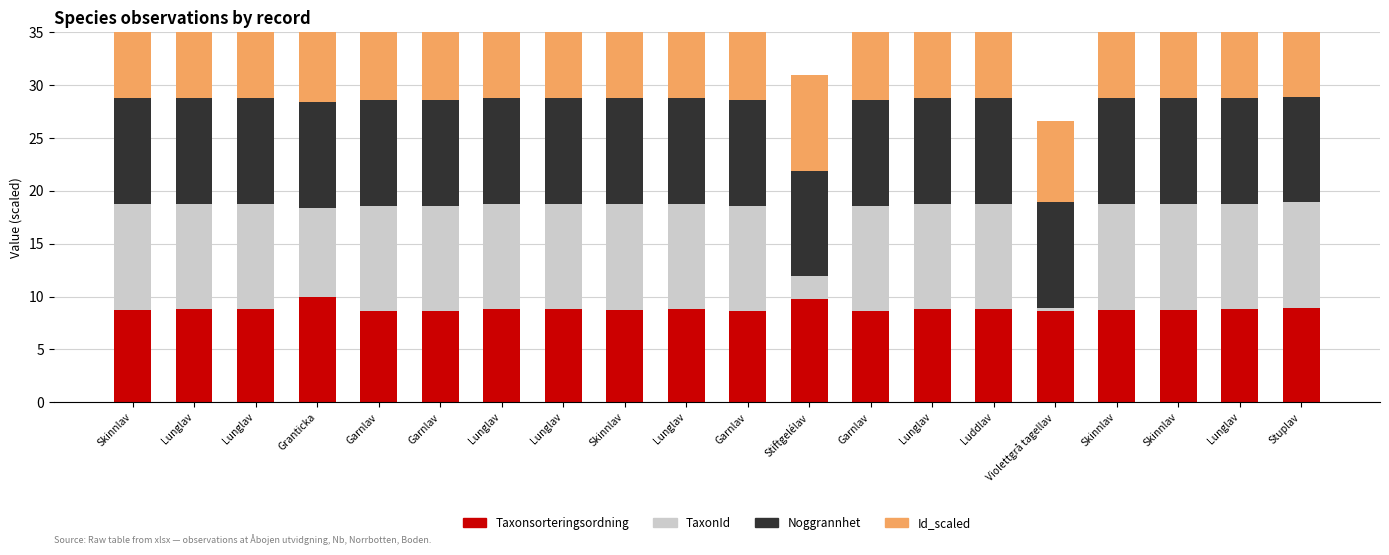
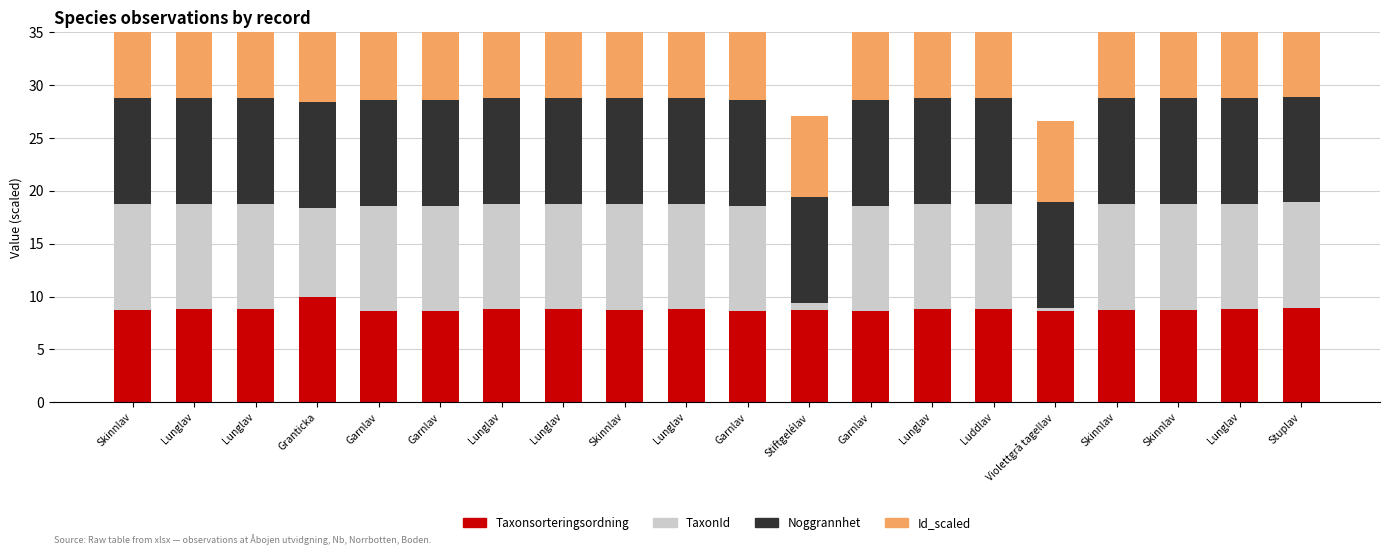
  {
    "Taxonsorteringsordning": {
      "Granticka": 10.0,
-     "Stiftgelélav": 9.8,
+     "Stiftgelélav": 8.8,
      "Luddlav": 8.8,
      "Violettgrå tagellav": 8.7,
      "Stuplav": 8.9
    },
    "TaxonId": {
      "Granticka": 8.4,
-     "Stiftgelélav": 2.1,
+     "Stiftgelélav": 0.6,
      "Luddlav": 10.0,
      "Violettgrå tagellav": 0.3,
      "Stuplav": 10.0
    },
    "Noggrannhet": {
      "Granticka": 10.0,
      "Stiftgelélav": 10.0,
      "Luddlav": 10.0,
      "Violettgrå tagellav": 10.0,
      "Stuplav": 10.0
    },
    "Id_scaled": {
-     "Stiftgelélav": 9.0,
+     "Stiftgelélav": 7.7,
      "Violettgrå tagellav": 7.7
    }
  }
